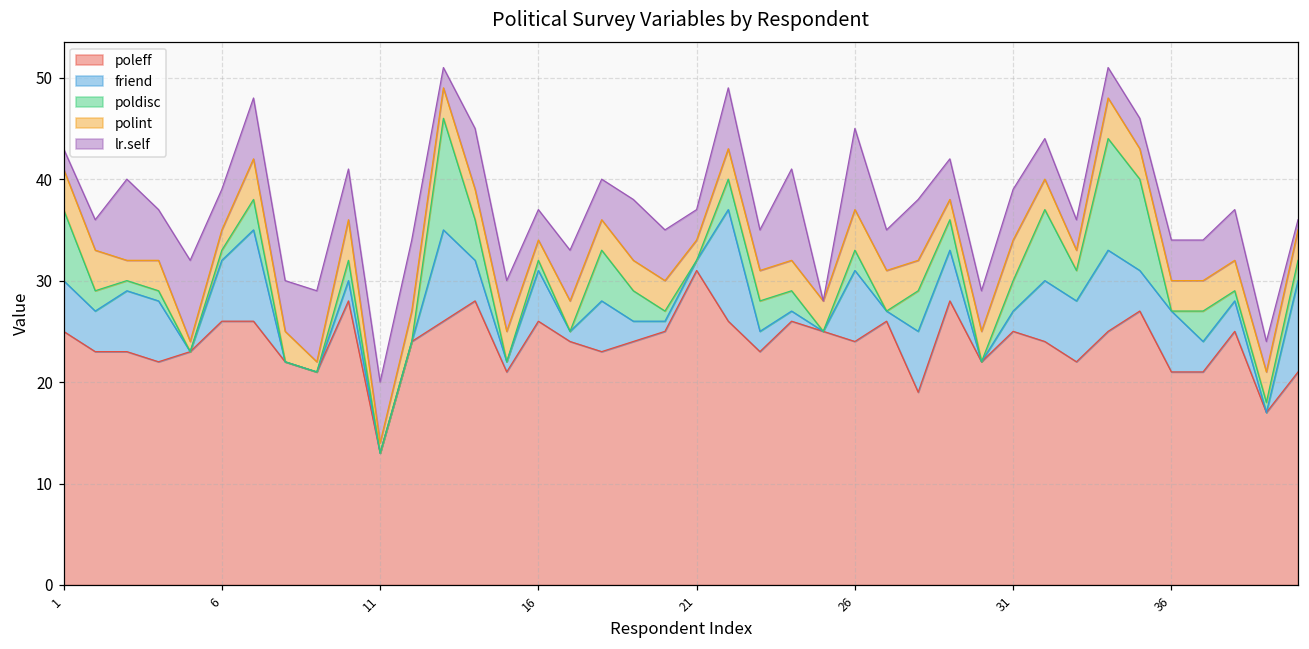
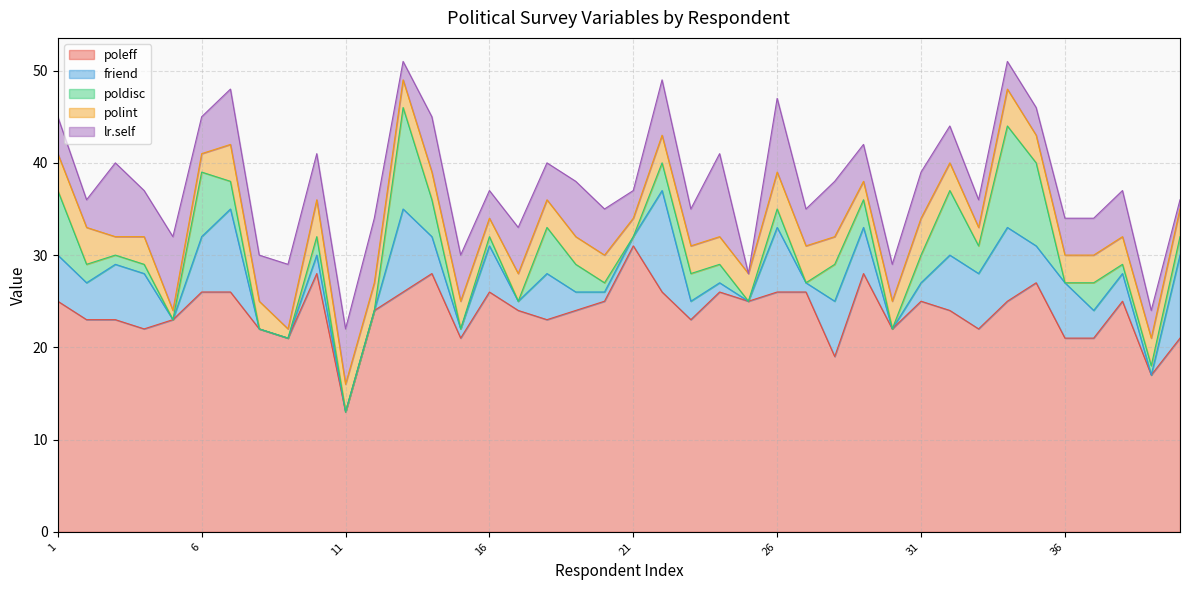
  {
    "poleff": {
      "1": 25,
      "6": 26,
      "16": 26,
      "21": 31,
-     "26": 24,
+     "26": 26,
      "31": 25,
      "36": 21
    },
    "friend": {
      "1": 5,
      "6": 6,
      "16": 5,
      "26": 7,
      "31": 2
    },
    "poldisc": {
      "1": 7,
-     "6": 1,
+     "6": 7,
      "16": 1,
      "26": 2,
      "31": 3
    },
    "polint": {
      "1": 4,
      "6": 2,
-     "11": 1,
+     "11": 3,
      "16": 2,
      "21": 2,
      "26": 4,
      "31": 4,
      "36": 3
    },
    "lr.self": {
-     "1": 2,
+     "1": 4,
      "6": 4,
      "11": 6,
      "16": 3,
      "21": 3,
      "26": 8,
      "31": 5,
      "36": 4
    }
  }
